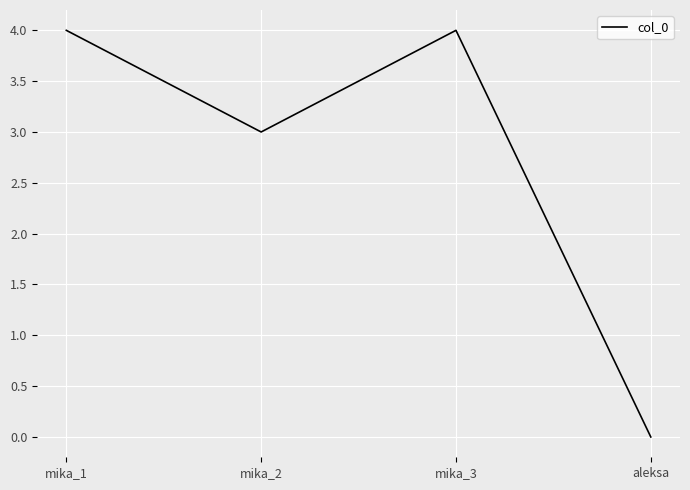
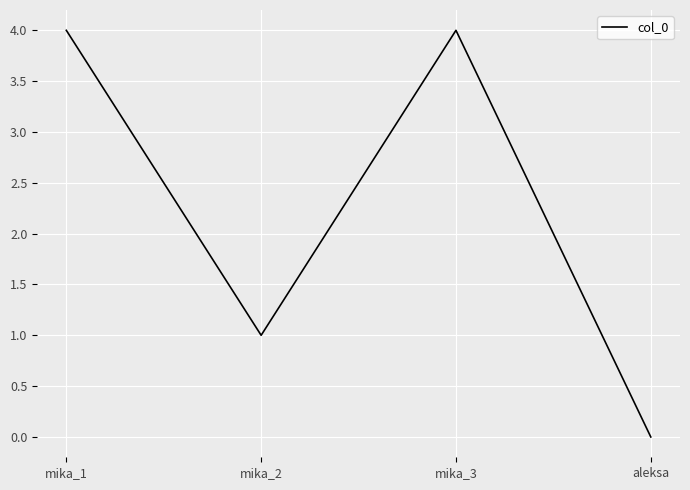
  {
    "mika_1": 4,
-   "mika_2": 3,
+   "mika_2": 1,
    "mika_3": 4,
    "aleksa": 0
  }
